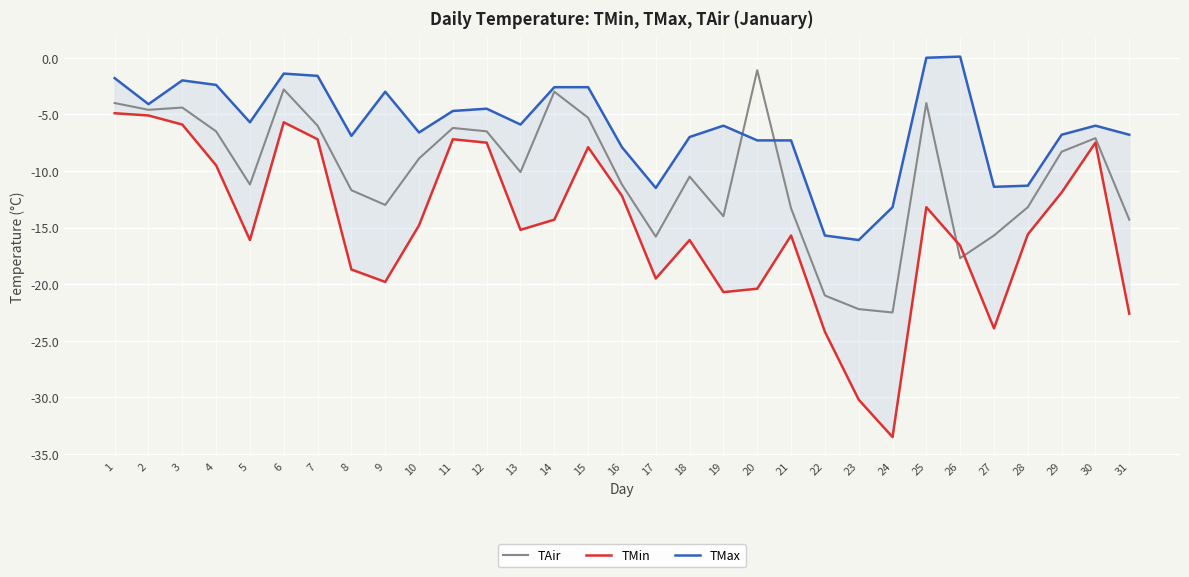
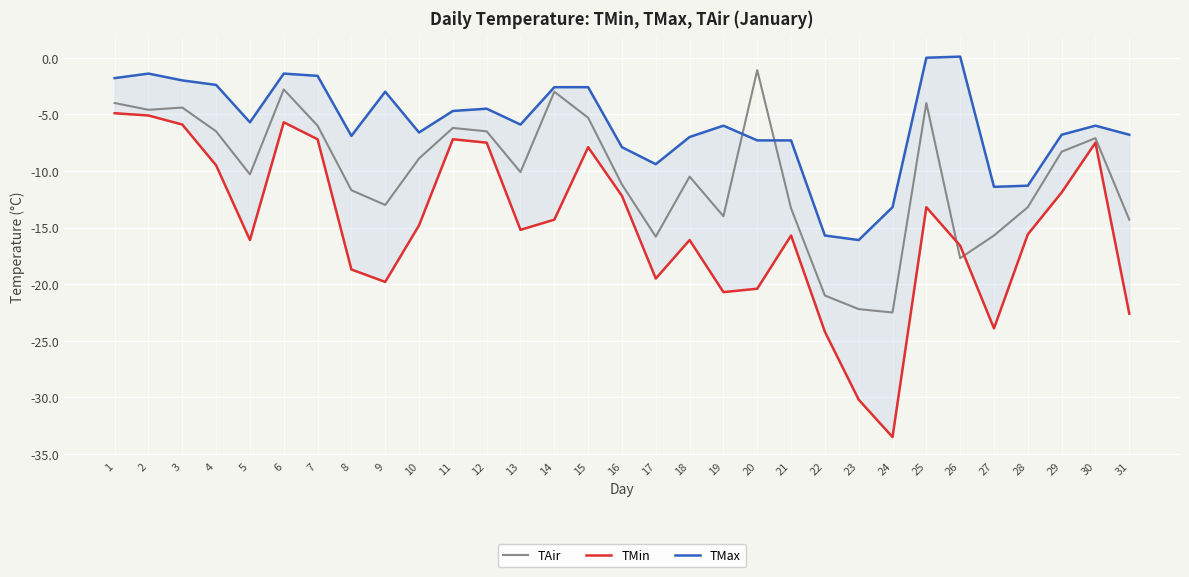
  {
    "TAir": {
      "1": -4.0,
      "2": -4.6,
      "3": -4.4,
      "4": -6.5,
-     "5": -11.2,
+     "5": -10.3,
      "6": -2.8,
      "7": -6.0,
      "8": -11.7,
      "9": -13.0,
      "10": -8.9,
      "11": -6.2,
      "12": -6.5,
      "13": -10.1,
      "14": -3.0,
      "15": -5.3,
      "16": -11.2,
      "17": -15.8,
      "18": -10.5,
      "19": -14.0,
      "20": -1.1,
      "21": -13.3,
      "22": -21.0,
      "23": -22.2,
      "24": -22.5,
      "25": -4.0,
      "26": -17.7,
      "27": -15.7,
      "28": -13.2,
      "29": -8.3,
      "30": -7.1,
      "31": -14.3
    },
    "TMin": {
      "1": -4.9,
      "2": -5.1,
      "3": -5.9,
      "4": -9.5,
      "5": -16.1,
      "6": -5.7,
      "7": -7.2,
      "8": -18.7,
      "9": -19.8,
      "10": -14.8,
      "11": -7.2,
      "12": -7.5,
      "13": -15.2,
      "14": -14.3,
      "15": -7.9,
      "16": -12.2,
      "17": -19.5,
      "18": -16.1,
      "19": -20.7,
      "20": -20.4,
      "21": -15.7,
      "22": -24.2,
      "23": -30.2,
      "24": -33.5,
      "25": -13.2,
      "26": -16.6,
      "27": -23.9,
      "28": -15.6,
      "29": -11.9,
      "30": -7.5,
      "31": -22.6
    },
    "TMax": {
      "1": -1.8,
-     "2": -4.1,
+     "2": -1.4,
      "3": -2.0,
      "4": -2.4,
      "5": -5.7,
      "6": -1.4,
      "7": -1.6,
      "8": -6.9,
      "9": -3.0,
      "10": -6.6,
      "11": -4.7,
      "12": -4.5,
      "13": -5.9,
      "14": -2.6,
      "15": -2.6,
      "16": -7.9,
-     "17": -11.5,
+     "17": -9.4,
      "18": -7.0,
      "19": -6.0,
      "20": -7.3,
      "21": -7.3,
      "22": -15.7,
      "23": -16.1,
      "24": -13.2,
      "25": 0.0,
      "26": 0.1,
      "27": -11.4,
      "28": -11.3,
      "29": -6.8,
      "30": -6.0,
      "31": -6.8
    }
  }
